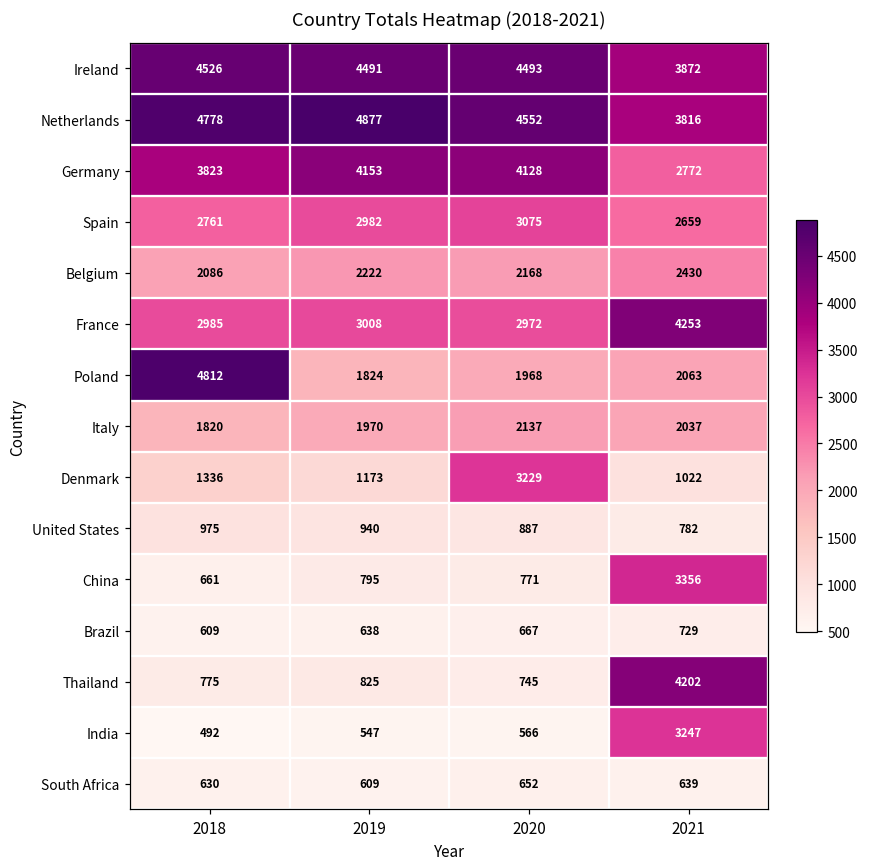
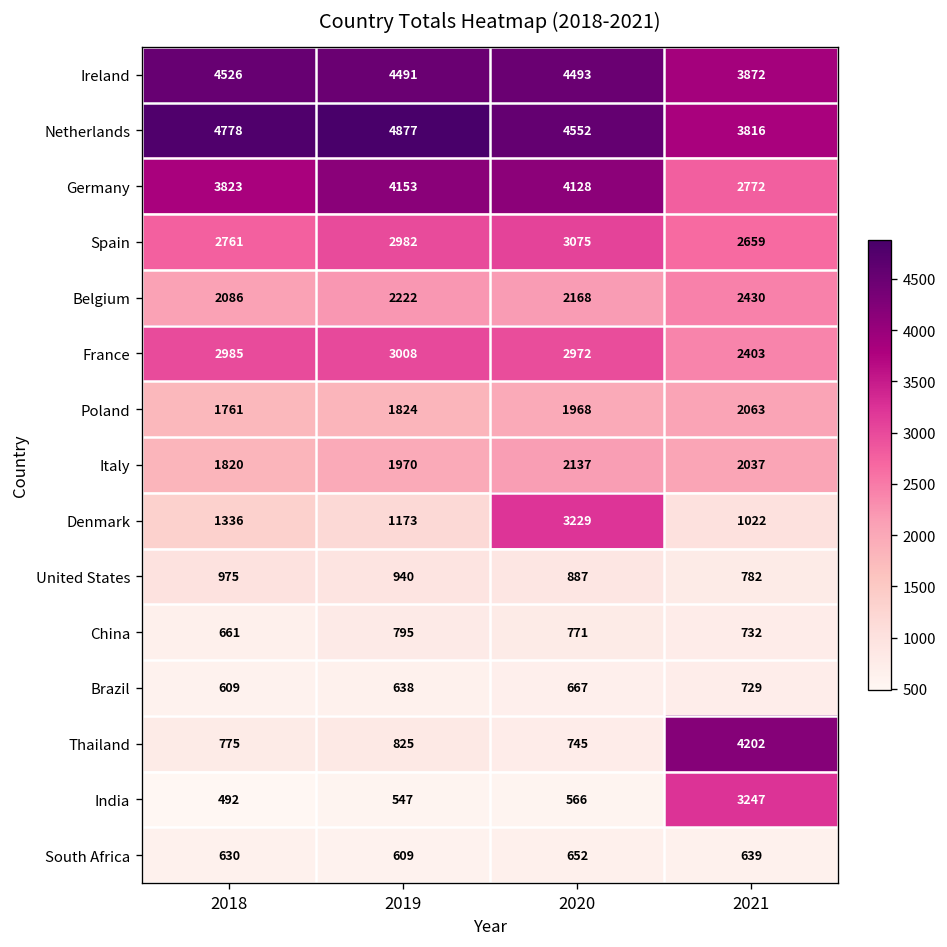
  {
    "Ireland": {
      "2018": 4526,
      "2019": 4491,
      "2020": 4493,
      "2021": 3872
    },
    "Netherlands": {
      "2018": 4778,
      "2019": 4877,
      "2020": 4552,
      "2021": 3816
    },
    "Germany": {
      "2018": 3823,
      "2019": 4153,
      "2020": 4128,
      "2021": 2772
    },
    "Spain": {
      "2018": 2761,
      "2019": 2982,
      "2020": 3075,
      "2021": 2659
    },
    "Belgium": {
      "2018": 2086,
      "2019": 2222,
      "2020": 2168,
      "2021": 2430
    },
    "France": {
      "2018": 2985,
      "2019": 3008,
      "2020": 2972,
-     "2021": 4253
+     "2021": 2403
    },
    "Poland": {
-     "2018": 4812,
+     "2018": 1761,
      "2019": 1824,
      "2020": 1968,
      "2021": 2063
    },
    "Italy": {
      "2018": 1820,
      "2019": 1970,
      "2020": 2137,
      "2021": 2037
    },
    "Denmark": {
      "2018": 1336,
      "2019": 1173,
      "2020": 3229,
      "2021": 1022
    },
    "United States": {
      "2018": 975,
      "2019": 940,
      "2020": 887,
      "2021": 782
    },
    "China": {
      "2018": 661,
      "2019": 795,
      "2020": 771,
-     "2021": 3356
+     "2021": 732
    },
    "Brazil": {
      "2018": 609,
      "2019": 638,
      "2020": 667,
      "2021": 729
    },
    "Thailand": {
      "2018": 775,
      "2019": 825,
      "2020": 745,
      "2021": 4202
    },
    "India": {
      "2018": 492,
      "2019": 547,
      "2020": 566,
      "2021": 3247
    },
    "South Africa": {
      "2018": 630,
      "2019": 609,
      "2020": 652,
      "2021": 639
    }
  }
